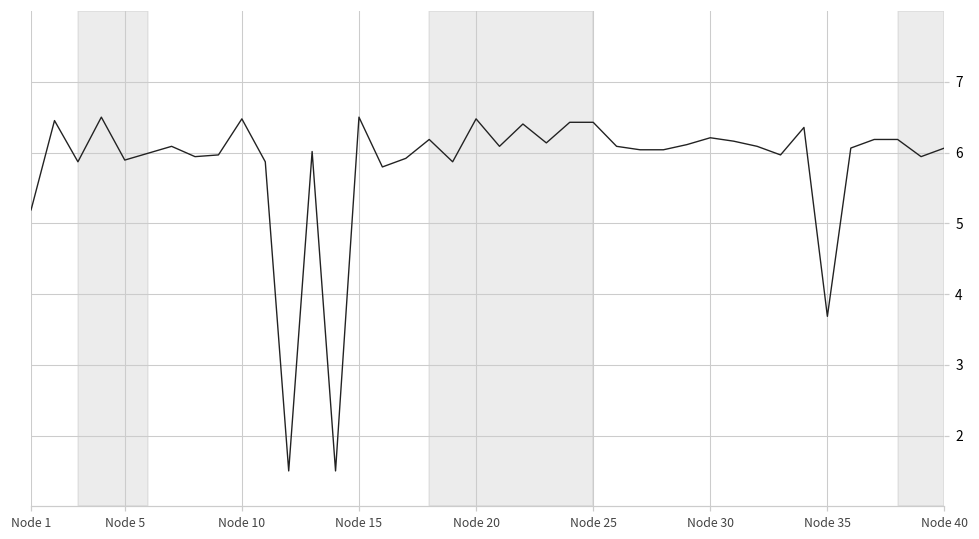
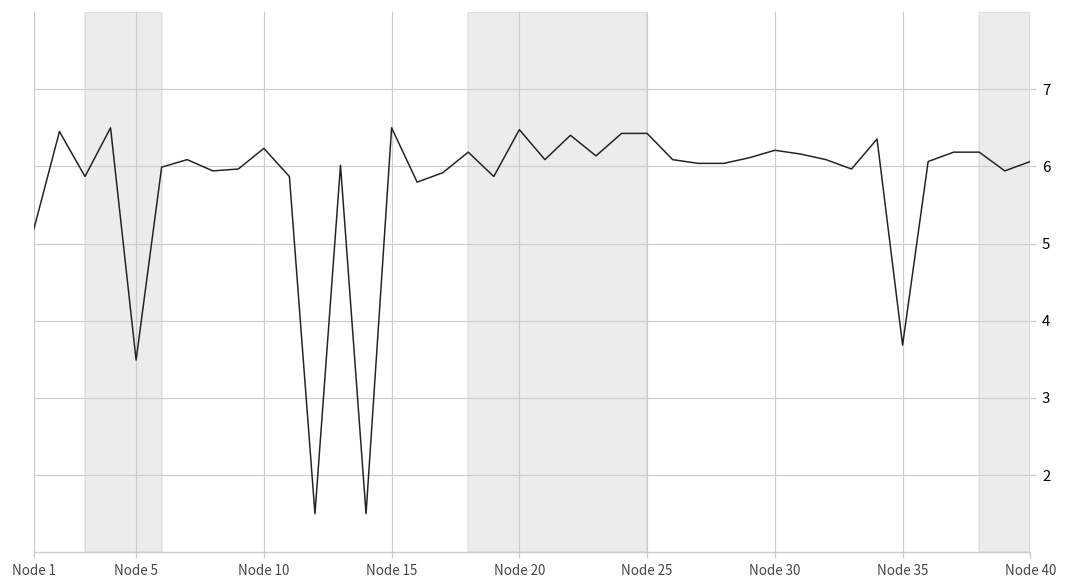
  {
    "Node 1": 5.2,
-   "Node 5": 5.9,
-   "Node 10": 6.5,
+   "Node 5": 3.5,
+   "Node 10": 6.2,
    "Node 15": 6.5,
    "Node 20": 6.5,
    "Node 25": 6.4,
    "Node 30": 6.2,
    "Node 35": 3.7,
    "Node 40": 6.1
  }
